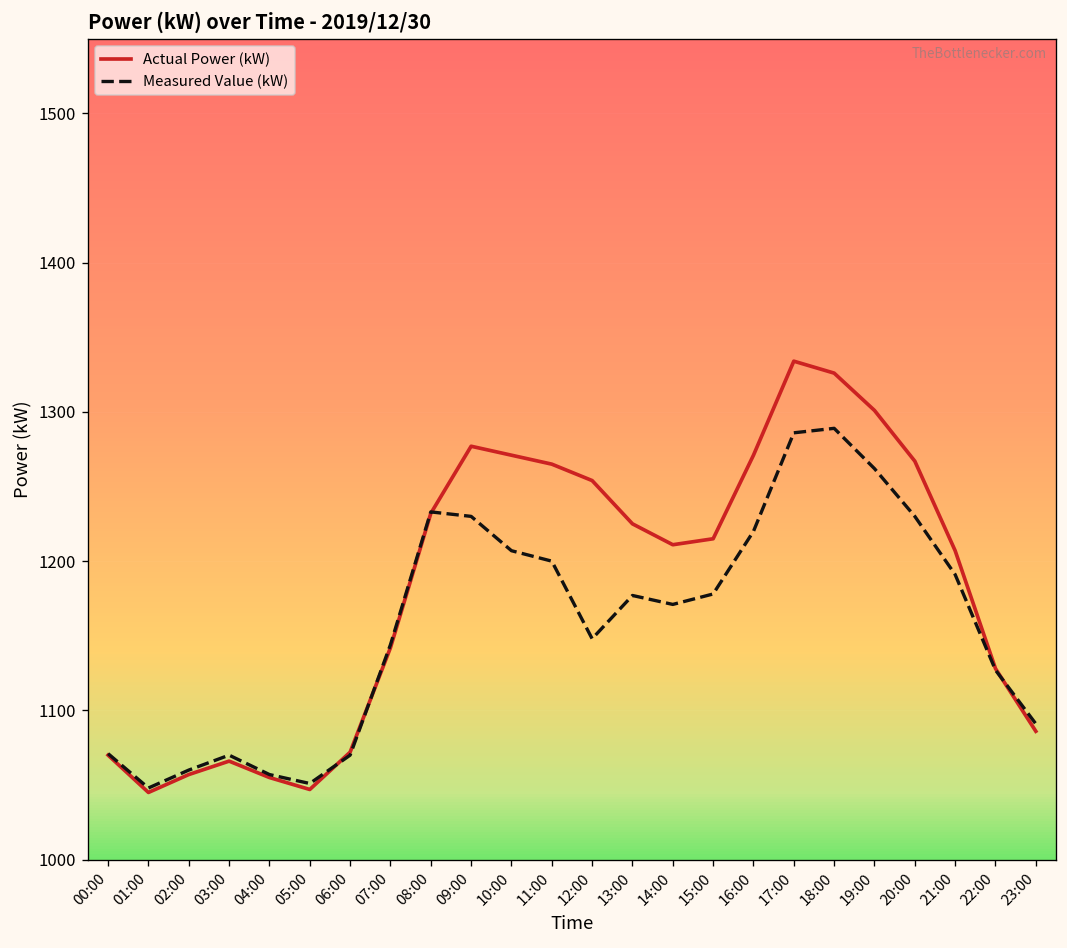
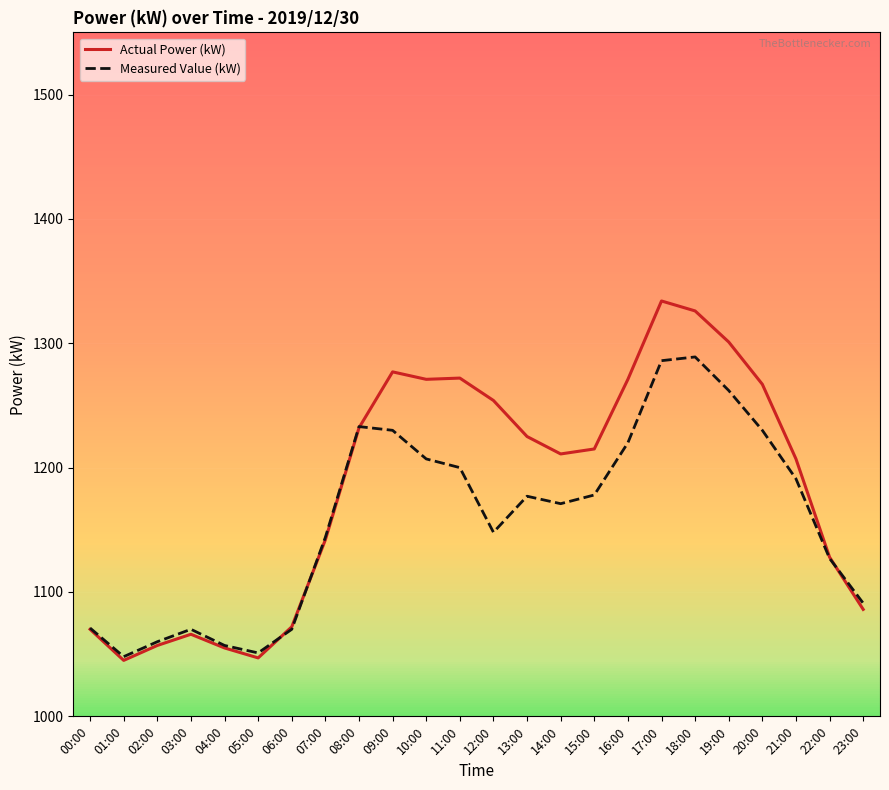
  {
    "Actual Power (kW)": {
      "01:00": 1045,
      "02:00": 1057,
      "03:00": 1066,
      "05:00": 1047,
      "09:00": 1277,
      "10:00": 1271,
-     "11:00": 1265,
+     "11:00": 1272,
      "12:00": 1254,
      "13:00": 1225,
      "14:00": 1211,
      "15:00": 1215,
      "16:00": 1271,
      "17:00": 1334,
      "18:00": 1326,
      "19:00": 1301,
      "20:00": 1267,
      "21:00": 1207,
      "23:00": 1086
    },
    "Measured Value (kW)": {
      "01:00": 1048,
      "02:00": 1060,
      "03:00": 1070,
      "05:00": 1051,
      "09:00": 1230,
      "10:00": 1207,
      "11:00": 1200,
      "12:00": 1148,
      "13:00": 1177,
      "14:00": 1171,
      "15:00": 1178,
      "16:00": 1220,
      "17:00": 1286,
      "18:00": 1289,
      "19:00": 1262,
      "20:00": 1230,
      "21:00": 1191,
      "23:00": 1091
    }
  }
